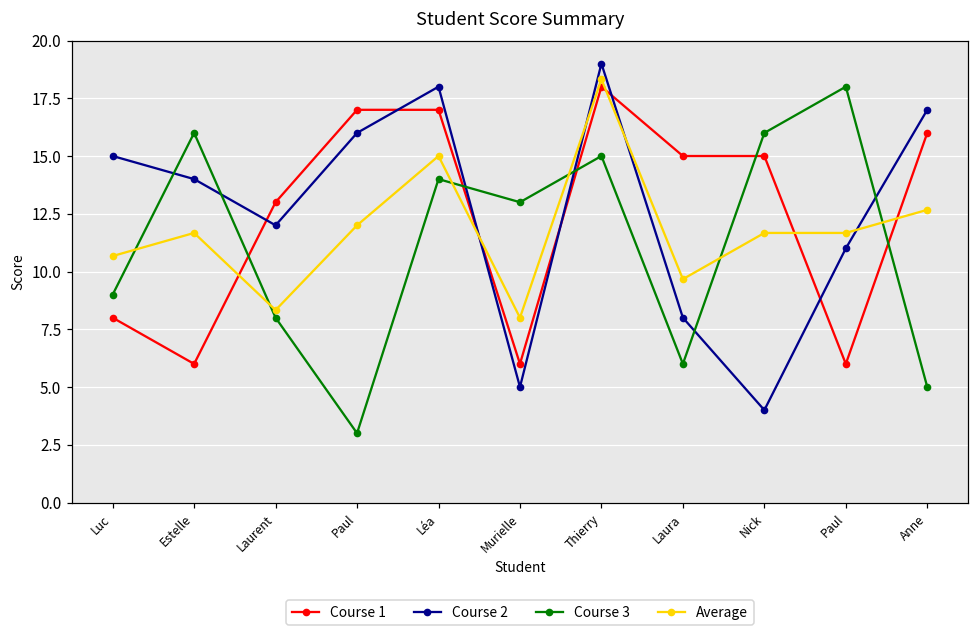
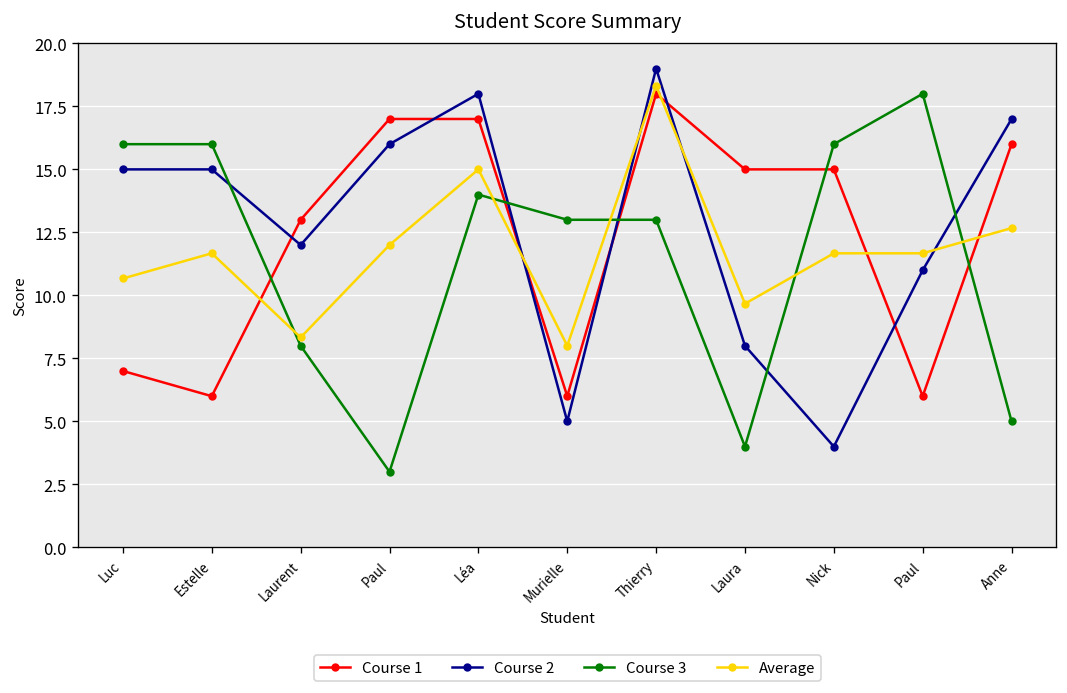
  {
    "Course 1": {
-     "Luc": 8,
+     "Luc": 7,
      "Estelle": 6,
      "Laurent": 13,
      "Léa": 17,
      "Murielle": 6,
      "Thierry": 18,
      "Laura": 15,
      "Nick": 15,
      "Anne": 16
    },
    "Course 2": {
      "Luc": 15,
-     "Estelle": 14,
+     "Estelle": 15,
      "Laurent": 12,
      "Léa": 18,
      "Murielle": 5,
      "Thierry": 19,
      "Laura": 8,
      "Nick": 4,
      "Anne": 17
    },
    "Course 3": {
-     "Luc": 9,
+     "Luc": 16,
      "Estelle": 16,
      "Laurent": 8,
      "Léa": 14,
      "Murielle": 13,
-     "Thierry": 15,
-     "Laura": 6,
+     "Thierry": 13,
+     "Laura": 4,
      "Nick": 16,
      "Anne": 5
    },
    "Average": {
      "Luc": 10.7,
      "Estelle": 11.7,
      "Laurent": 8.3,
      "Léa": 15,
      "Murielle": 8,
      "Thierry": 18.3,
      "Laura": 9.7,
      "Nick": 11.7,
      "Anne": 12.7
    }
  }
